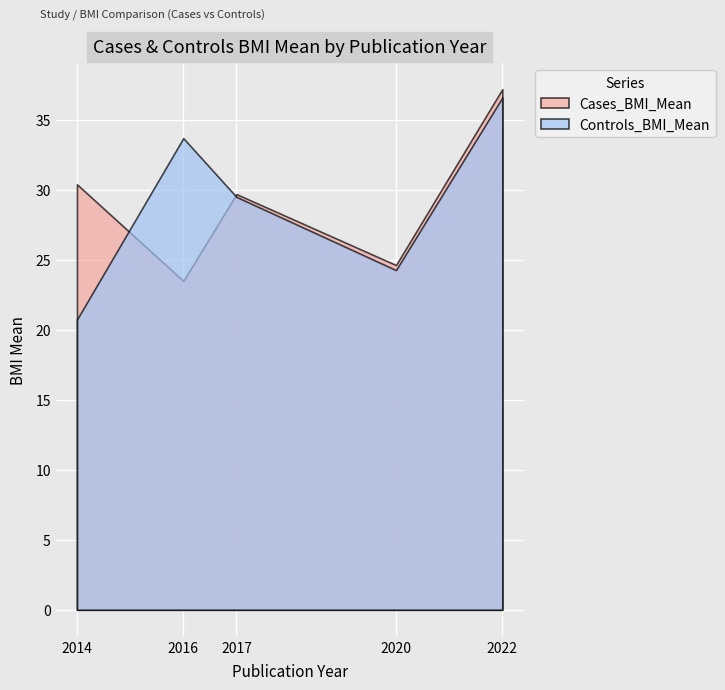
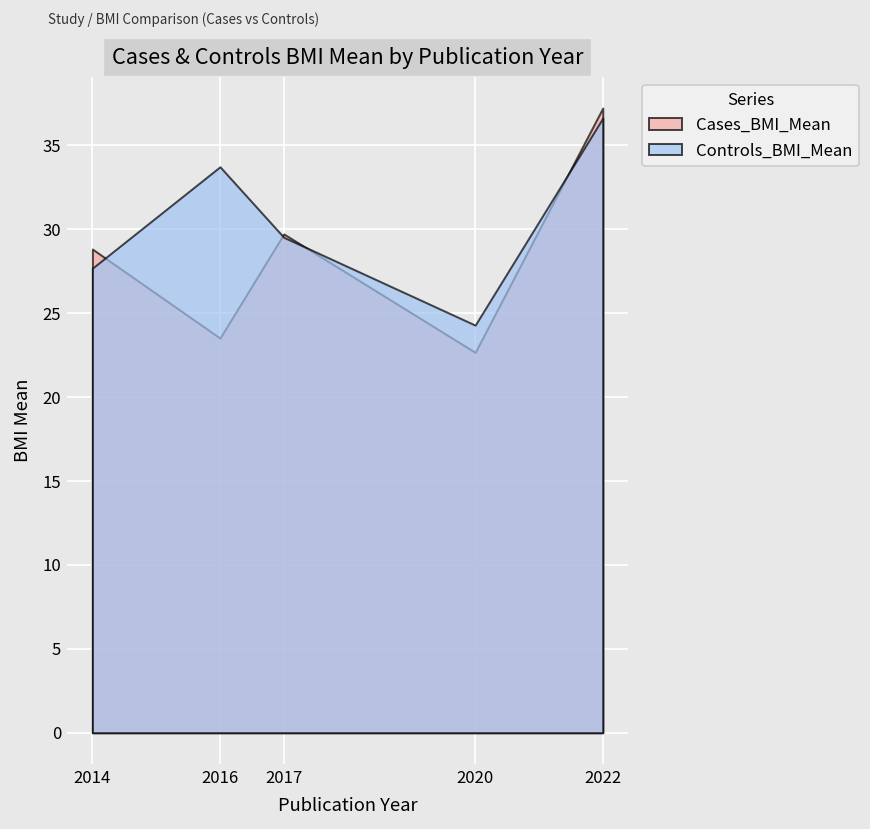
  {
    "Cases_BMI_Mean": {
-     "2014": 30.4,
+     "2014": 28.8,
      "2016": 23.5,
      "2017": 29.7,
-     "2020": 24.6,
+     "2020": 22.7,
      "2022": 37.2
    },
    "Controls_BMI_Mean": {
-     "2014": 20.7,
+     "2014": 27.7,
      "2016": 33.7,
      "2017": 29.5,
      "2020": 24.3,
      "2022": 36.6
    }
  }
